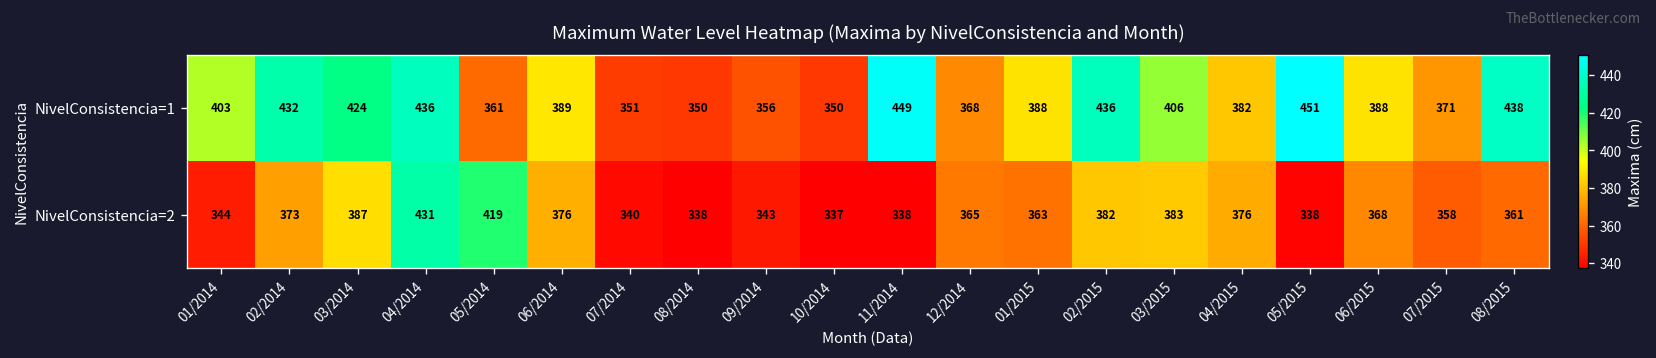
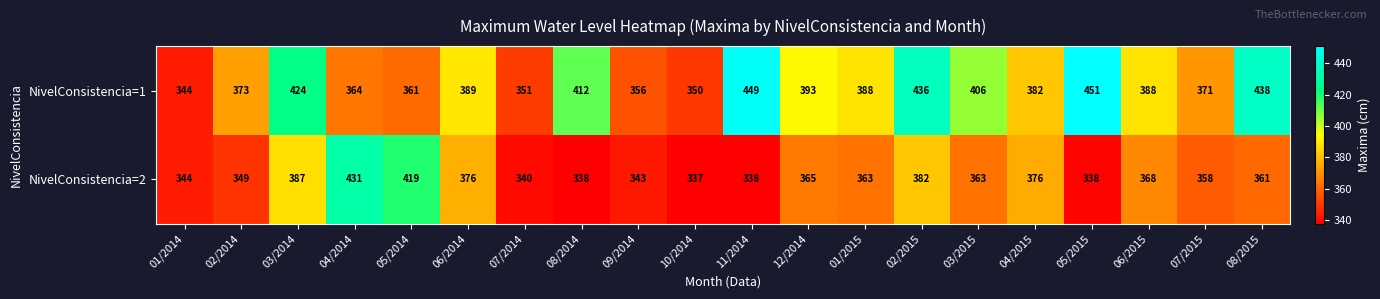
  {
    "NivelConsistencia=1": {
-     "01/2014": 403,
-     "02/2014": 432,
+     "01/2014": 344,
+     "02/2014": 373,
      "03/2014": 424,
-     "04/2014": 436,
+     "04/2014": 364,
      "05/2014": 361,
      "06/2014": 389,
      "07/2014": 351,
-     "08/2014": 350,
+     "08/2014": 412,
      "09/2014": 356,
      "10/2014": 350,
      "11/2014": 449,
-     "12/2014": 368,
+     "12/2014": 393,
      "01/2015": 388,
      "02/2015": 436,
      "03/2015": 406,
      "04/2015": 382,
      "05/2015": 451,
      "06/2015": 388,
      "07/2015": 371,
      "08/2015": 438
    },
    "NivelConsistencia=2": {
      "01/2014": 344,
-     "02/2014": 373,
+     "02/2014": 349,
      "03/2014": 387,
      "04/2014": 431,
      "05/2014": 419,
      "06/2014": 376,
      "07/2014": 340,
      "08/2014": 338,
      "09/2014": 343,
      "10/2014": 337,
      "11/2014": 338,
      "12/2014": 365,
      "01/2015": 363,
      "02/2015": 382,
-     "03/2015": 383,
+     "03/2015": 363,
      "04/2015": 376,
      "05/2015": 338,
      "06/2015": 368,
      "07/2015": 358,
      "08/2015": 361
    }
  }
